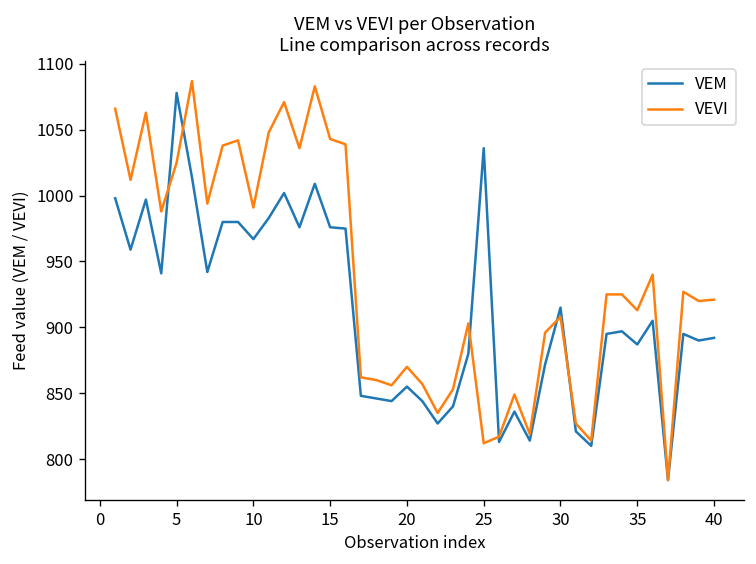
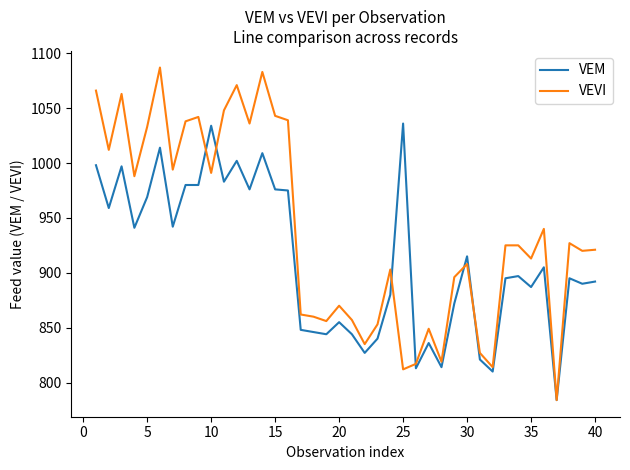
  {
    "VEM": {
-     "5": 1078,
-     "10": 967,
+     "5": 969,
+     "10": 1034,
      "15": 976,
      "20": 855,
      "25": 1036,
      "30": 915,
      "35": 887,
      "40": 892
    },
    "VEVI": {
-     "5": 1025,
+     "5": 1033,
      "10": 991,
      "15": 1043,
      "20": 870,
      "25": 812,
      "30": 908,
      "35": 913,
      "40": 921
    }
  }
